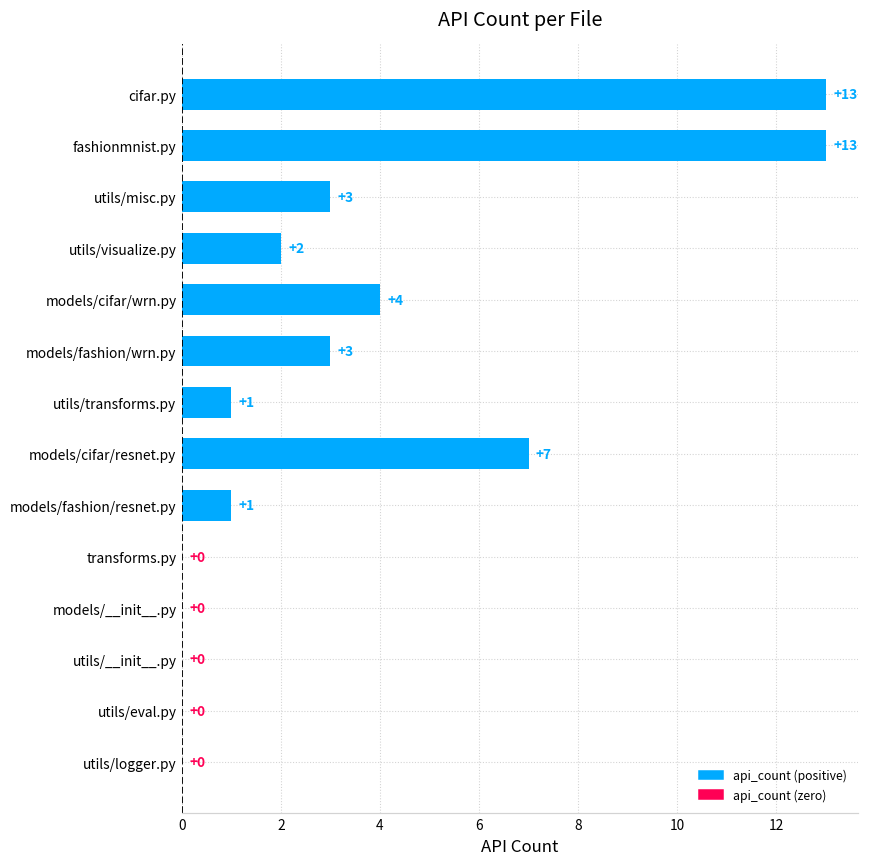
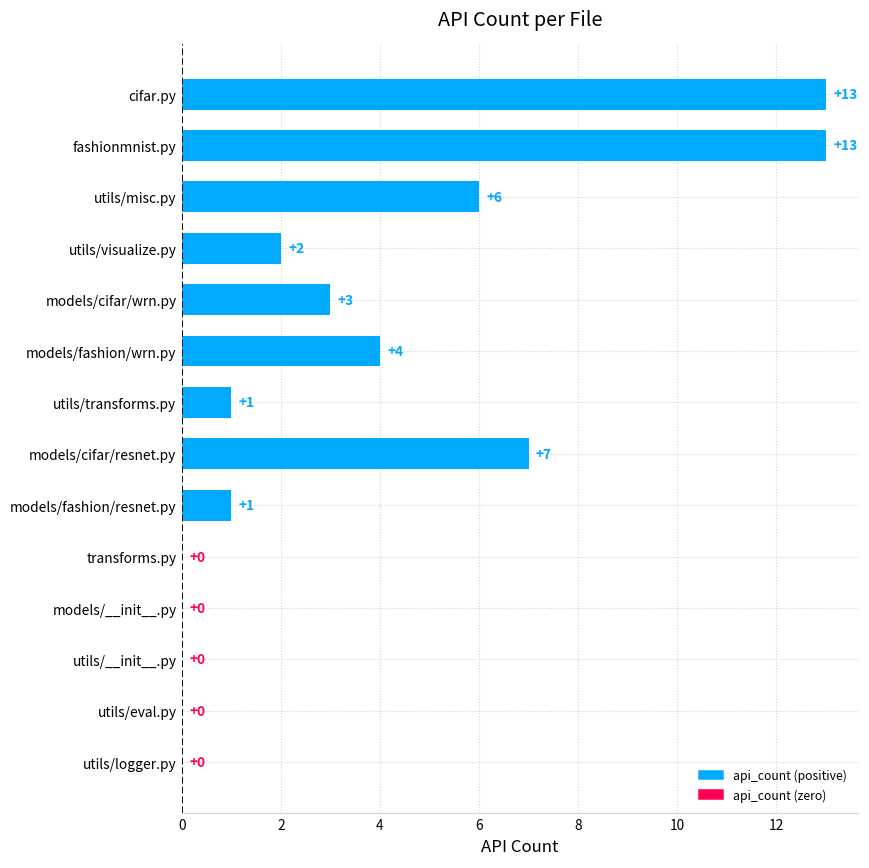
  {
    "api_count (positive)": {
      "cifar.py": "+13",
      "fashionmnist.py": "+13",
-     "utils/misc.py": "+3",
+     "utils/misc.py": "+6",
      "utils/visualize.py": "+2",
-     "models/cifar/wrn.py": "+4",
-     "models/fashion/wrn.py": "+3",
+     "models/cifar/wrn.py": "+3",
+     "models/fashion/wrn.py": "+4",
      "utils/transforms.py": "+1",
      "models/cifar/resnet.py": "+7",
      "models/fashion/resnet.py": "+1",
      "transforms.py": "+0",
      "models/__init__.py": "+0",
      "utils/__init__.py": "+0",
      "utils/eval.py": "+0",
      "utils/logger.py": "+0"
    },
    "api_count (zero)": {
      "transforms.py": "+0",
      "models/__init__.py": "+0",
      "utils/__init__.py": "+0",
      "utils/eval.py": "+0",
      "utils/logger.py": "+0"
    }
  }
